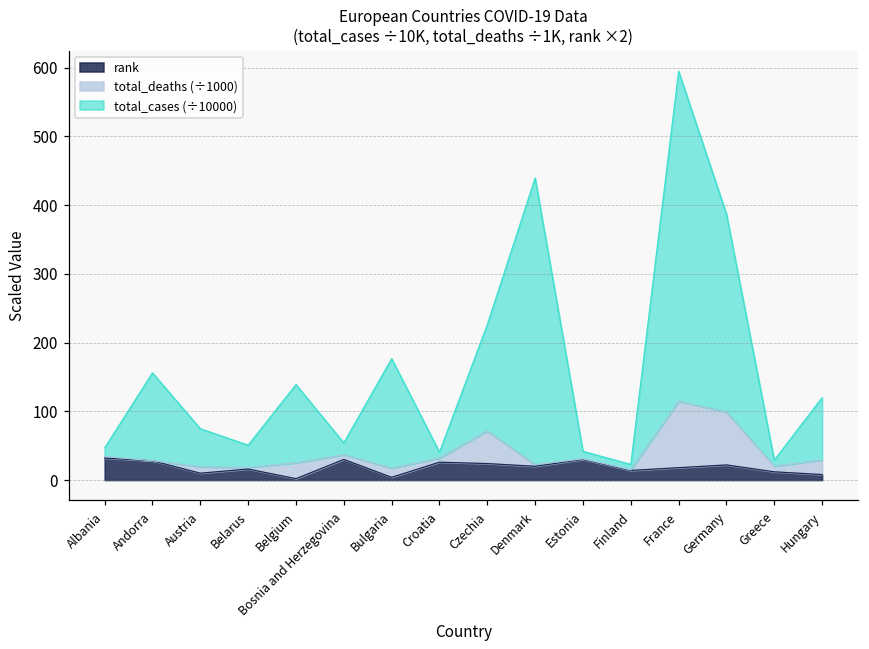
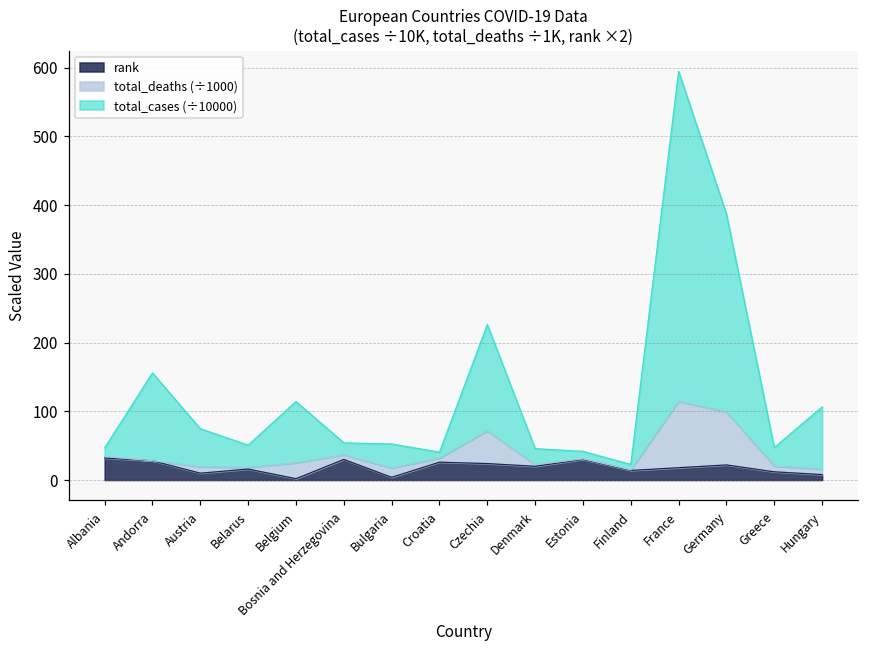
  {
    "rank": {
      "Austria": 10,
      "Belgium": 0,
      "Bosnia and Herzegovina": 30,
      "Bulgaria": 0,
      "Croatia": 30,
      "Czechia": 20,
      "France": 20,
      "Germany": 20,
      "Greece": 10,
      "Hungary": 10
    },
    "total_deaths (÷1000)": {
      "Austria": 10,
      "Belgium": 20,
      "Bosnia and Herzegovina": 10,
      "Bulgaria": 10,
      "Croatia": 10,
      "Czechia": 50,
      "France": 100,
      "Germany": 80,
      "Greece": 10,
-     "Hungary": 20
+     "Hungary": 10
    },
    "total_cases (÷10000)": {
      "Albania": 10,
      "Andorra": 130,
      "Austria": 60,
      "Belarus": 30,
-     "Belgium": 110,
+     "Belgium": 90,
      "Bosnia and Herzegovina": 20,
-     "Bulgaria": 160,
+     "Bulgaria": 40,
      "Croatia": 10,
      "Czechia": 150,
-     "Denmark": 420,
+     "Denmark": 20,
      "Estonia": 10,
      "Finland": 10,
      "France": 480,
      "Germany": 290,
-     "Greece": 10,
+     "Greece": 30,
      "Hungary": 90
    }
  }
